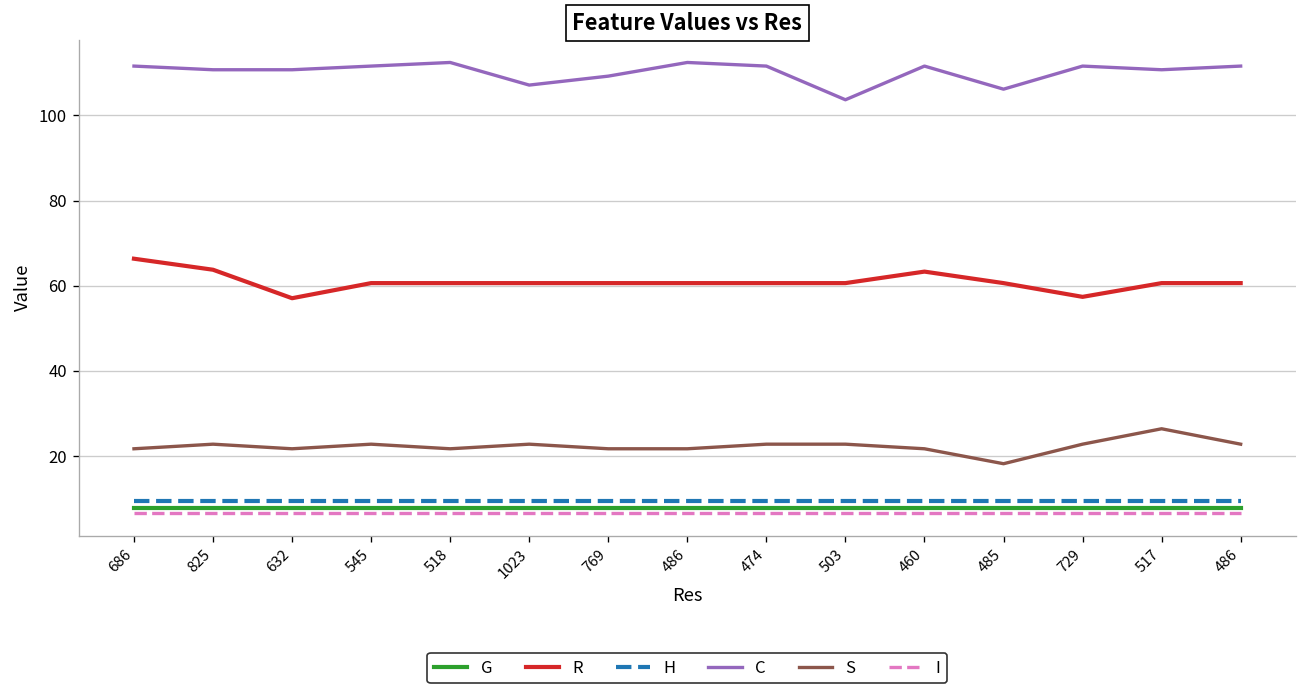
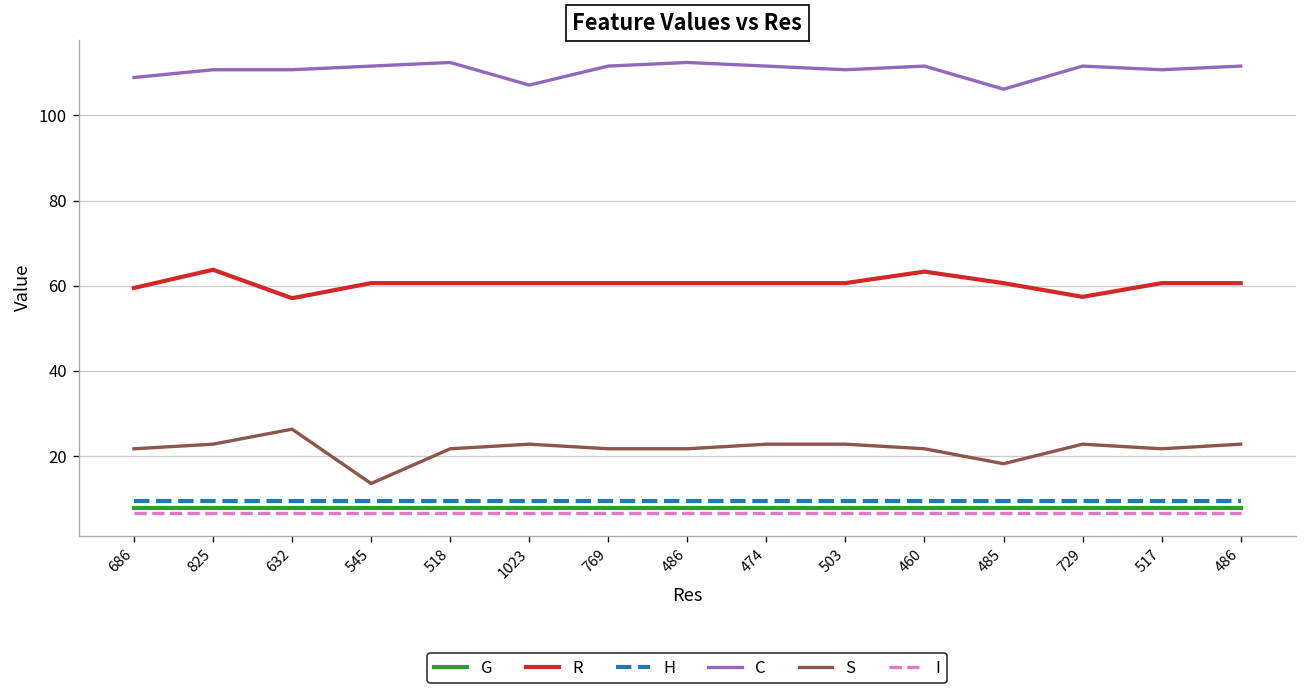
  {
    "G": {
      "686": 8,
      "825": 8,
      "632": 8,
      "545": 8,
      "518": 8,
      "1023": 8,
      "769": 8,
      "474": 8,
      "503": 8,
      "460": 8,
      "485": 8,
      "729": 8,
      "517": 8
    },
    "R": {
-     "686": 66,
+     "686": 59,
      "825": 64,
      "632": 57,
      "545": 61,
      "518": 61,
      "1023": 61,
      "769": 61,
      "474": 61,
      "503": 61,
      "460": 63,
      "485": 61,
      "729": 57,
      "517": 61
    },
    "H": {
      "686": 10,
      "825": 10,
      "632": 10,
      "545": 10,
      "518": 10,
      "1023": 10,
      "769": 10,
      "474": 10,
      "503": 10,
      "460": 10,
      "485": 10,
      "729": 10,
      "517": 10
    },
    "C": {
-     "686": 112,
+     "686": 109,
      "825": 111,
      "632": 111,
      "545": 112,
      "518": 112,
      "1023": 107,
-     "769": 109,
+     "769": 112,
      "474": 112,
-     "503": 104,
+     "503": 111,
      "460": 112,
      "485": 106,
      "729": 112,
      "517": 111
    },
    "S": {
      "686": 22,
      "825": 23,
-     "632": 22,
-     "545": 23,
+     "632": 26,
+     "545": 14,
      "518": 22,
      "1023": 23,
      "769": 22,
      "474": 23,
      "503": 23,
      "460": 22,
      "485": 18,
      "729": 23,
-     "517": 26
+     "517": 22
    },
    "I": {
      "686": 7,
      "825": 7,
      "632": 7,
      "545": 7,
      "518": 7,
      "1023": 7,
      "769": 7,
      "474": 7,
      "503": 7,
      "460": 7,
      "485": 7,
      "729": 7,
      "517": 7
    }
  }
